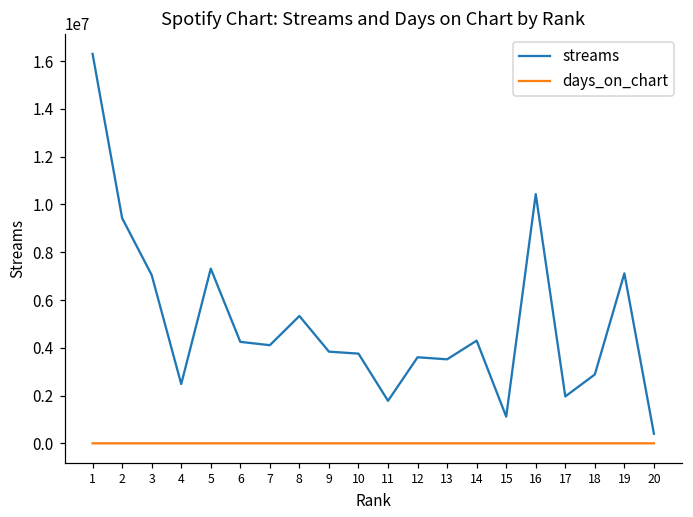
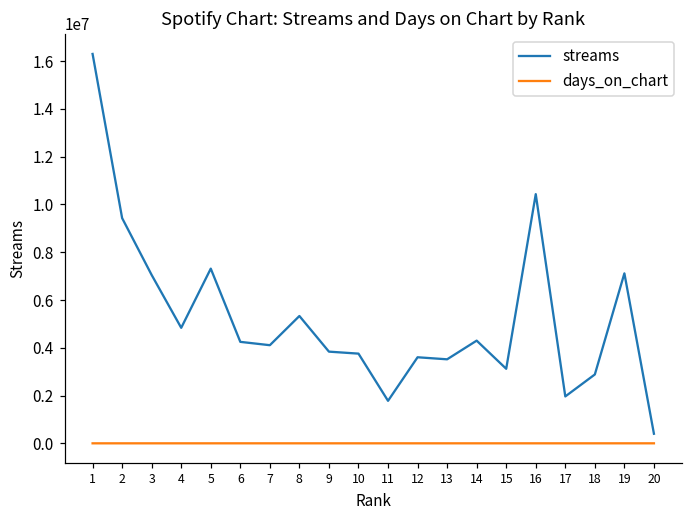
  {
    "streams": {
      "1": 16300000,
      "2": 9400000,
      "3": 7000000,
-     "4": 2500000,
+     "4": 4800000,
      "5": 7300000,
      "6": 4200000,
      "7": 4100000,
      "8": 5300000,
      "9": 3800000,
      "10": 3800000,
      "11": 1800000,
      "12": 3600000,
      "13": 3500000,
      "14": 4300000,
-     "15": 1100000,
+     "15": 3100000,
      "16": 10400000,
      "17": 2000000,
      "18": 2900000,
      "19": 7100000,
      "20": 400000
    },
    "days_on_chart": {
      "1": 0,
      "2": 0,
      "3": 0,
      "4": 0,
      "5": 0,
      "6": 0,
      "7": 0,
      "8": 0,
      "9": 0,
      "10": 0,
      "11": 0,
      "12": 0,
      "13": 0,
      "14": 0,
      "15": 0,
      "16": 0,
      "17": 0,
      "18": 0,
      "19": 0,
      "20": 0
    }
  }
